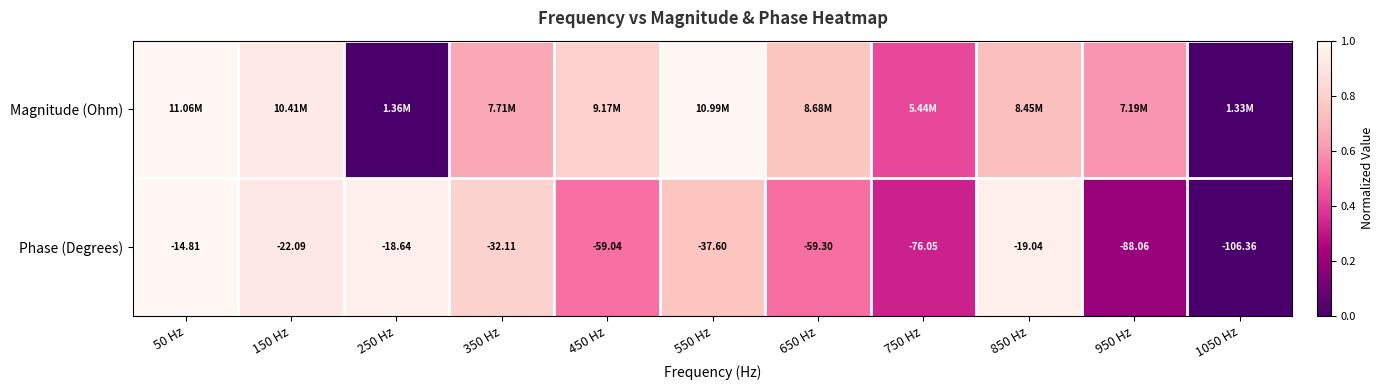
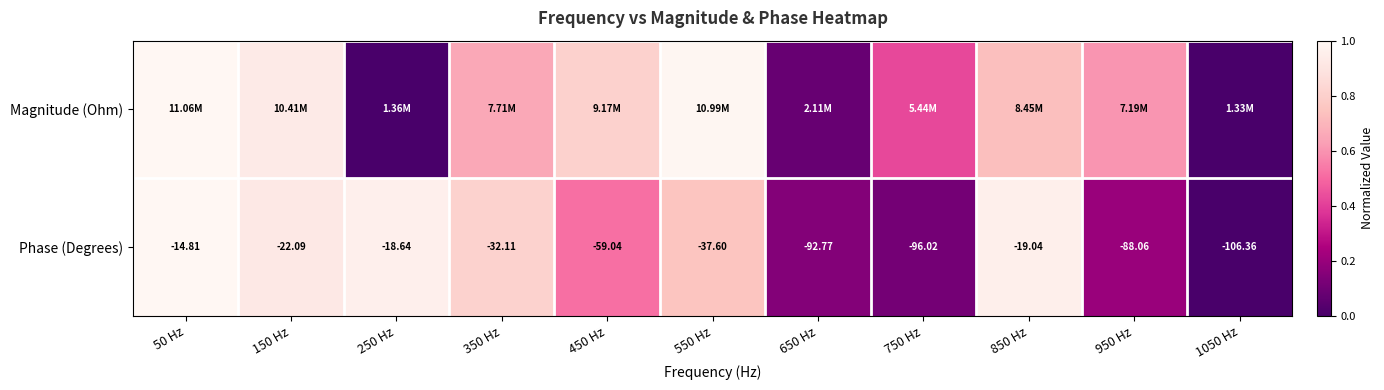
  {
    "Magnitude (Ohm)": {
      "50 Hz": "11.06M",
      "150 Hz": "10.41M",
      "250 Hz": "1.36M",
      "350 Hz": "7.71M",
      "450 Hz": "9.17M",
      "550 Hz": "10.99M",
-     "650 Hz": "8.68M",
+     "650 Hz": "2.11M",
      "750 Hz": "5.44M",
      "850 Hz": "8.45M",
      "950 Hz": "7.19M",
      "1050 Hz": "1.33M"
    },
    "Phase (Degrees)": {
      "50 Hz": "-14.81",
      "150 Hz": "-22.09",
      "250 Hz": "-18.64",
      "350 Hz": "-32.11",
      "450 Hz": "-59.04",
      "550 Hz": "-37.60",
-     "650 Hz": "-59.30",
-     "750 Hz": "-76.05",
+     "650 Hz": "-92.77",
+     "750 Hz": "-96.02",
      "850 Hz": "-19.04",
      "950 Hz": "-88.06",
      "1050 Hz": "-106.36"
    }
  }
